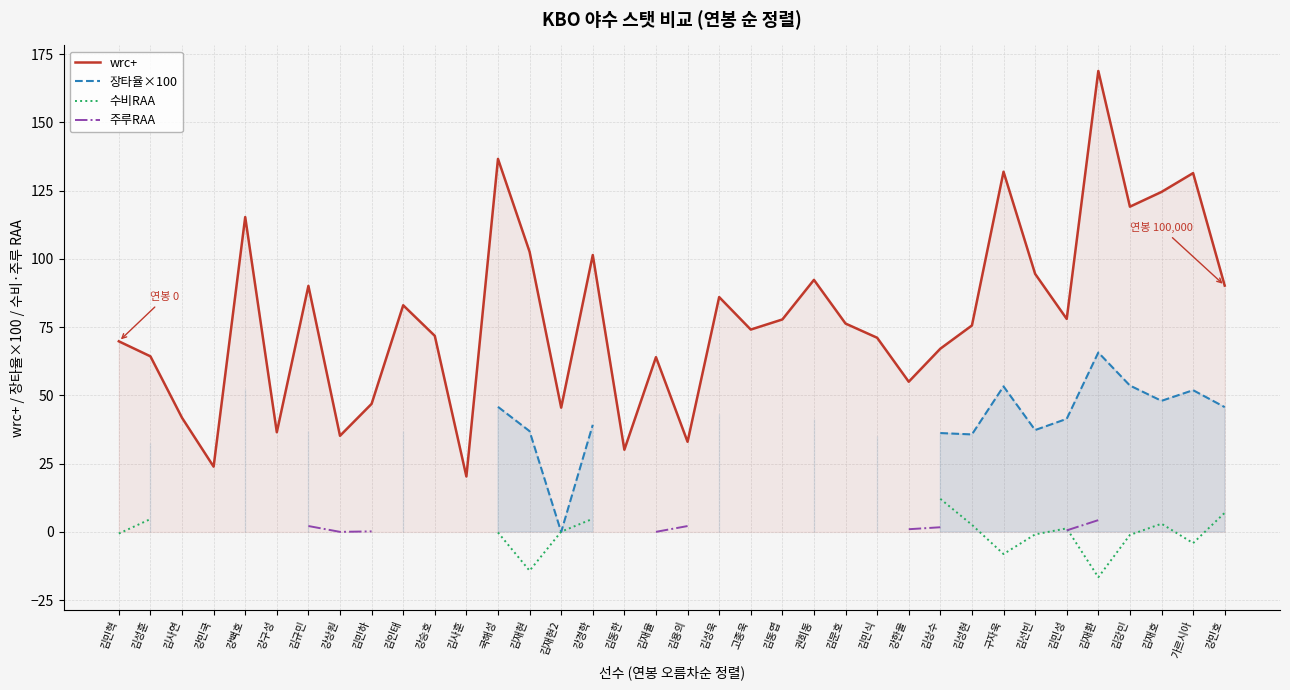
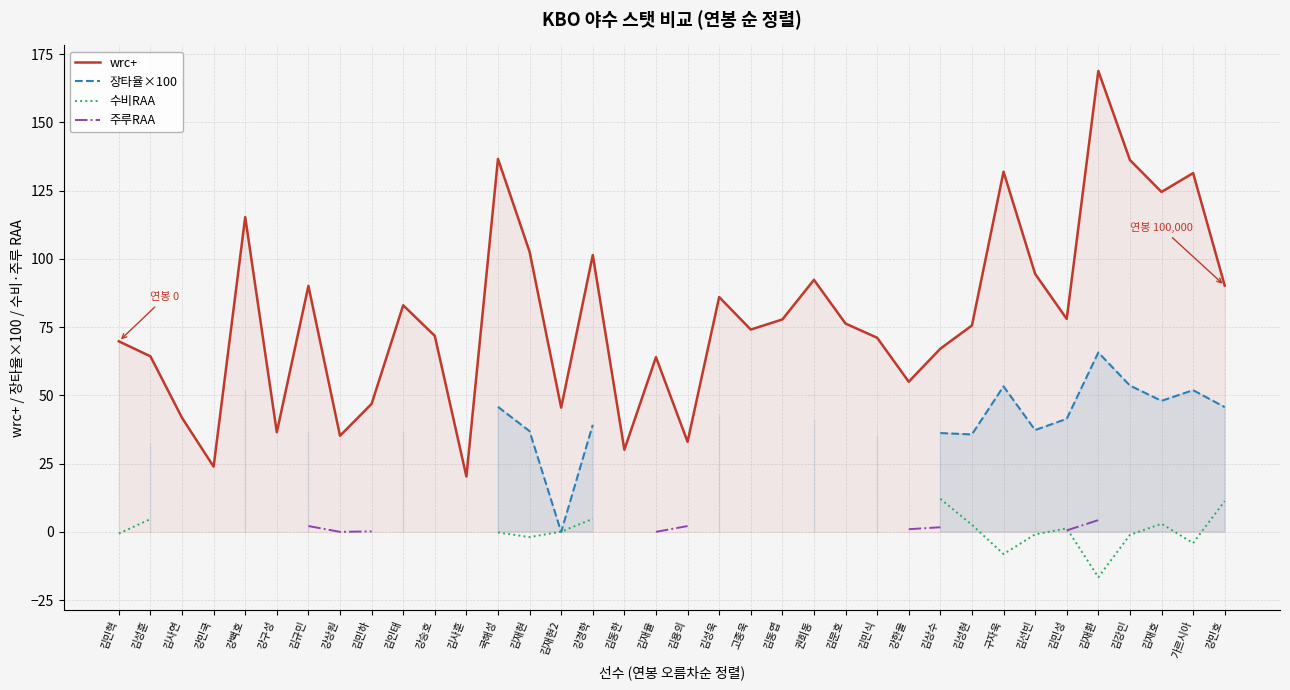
  {
    "wrc+": {
      "김성훈": 64,
      "김사연": 42,
      "강민국": 24,
      "강백호": 115,
      "강구성": 37,
      "김규민": 90,
      "강상원": 35,
      "김민하": 47,
      "김인태": 83,
      "강승호": 72,
      "김사훈": 20,
      "국해성": 137,
      "김재현": 103,
      "김재현2": 46,
      "강경학": 101,
      "김동한": 30,
      "김재율": 64,
      "김용의": 33,
      "김성욱": 86,
      "고종욱": 74,
      "김동엽": 78,
      "권희동": 92,
      "김문호": 76,
      "김민식": 71,
      "강한울": 55,
      "김상수": 67,
      "김성현": 76,
      "구자욱": 132,
      "김선빈": 95,
      "김민성": 78,
      "김재환": 169,
-     "김강민": 119,
+     "김강민": 136,
      "김재호": 125,
      "가르시아": 131
    },
    "장타율×100": {
      "김성훈": 32,
      "강백호": 52,
      "김규민": 37,
      "김인태": 37,
      "국해성": 46,
      "김재현": 37,
      "강경학": 39,
      "김성욱": 43,
      "권희동": 41,
      "김민식": 35,
      "김상수": 36,
      "김성현": 36,
      "구자욱": 53,
      "김선빈": 37,
      "김민성": 41,
      "김재환": 66,
      "김강민": 54,
      "김재호": 48,
      "가르시아": 52,
      "강민호": 46
    },
    "수비RAA": {
      "김민혁": -1,
      "김성훈": 5,
      "강백호": -19,
      "김규민": -6,
      "김인태": -14,
      "국해성": 0,
-     "김재현": -14,
+     "김재현": -2,
      "강경학": 5,
      "김성욱": 14,
      "권희동": -1,
      "김민식": 9,
      "김상수": 12,
      "김성현": 3,
      "구자욱": -8,
      "김선빈": -1,
      "김재환": -17,
      "김강민": -1,
      "김재호": 3,
      "가르시아": -4,
-     "강민호": 7
+     "강민호": 11
    },
    "주루RAA": {
      "김민혁": 0,
      "김사연": 1,
      "김규민": 2,
      "강상원": 0,
      "김민하": 0,
      "강경학": 1,
      "김용의": 2,
      "권희동": 0,
      "강한울": 1,
      "김상수": 2,
      "구자욱": 2,
      "김재환": 4
    }
  }
